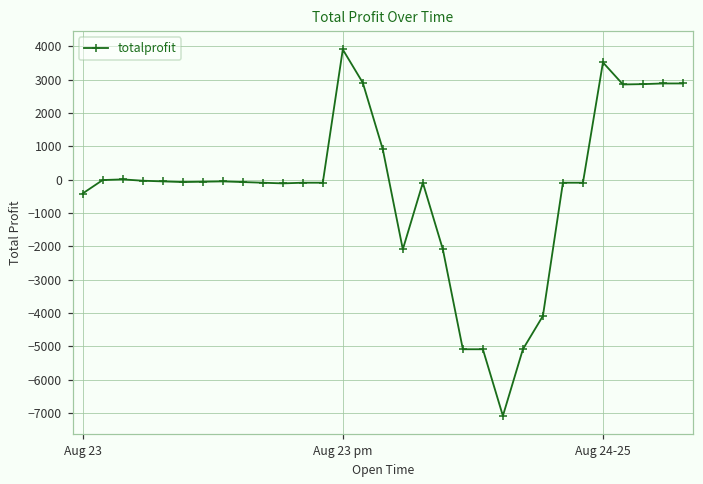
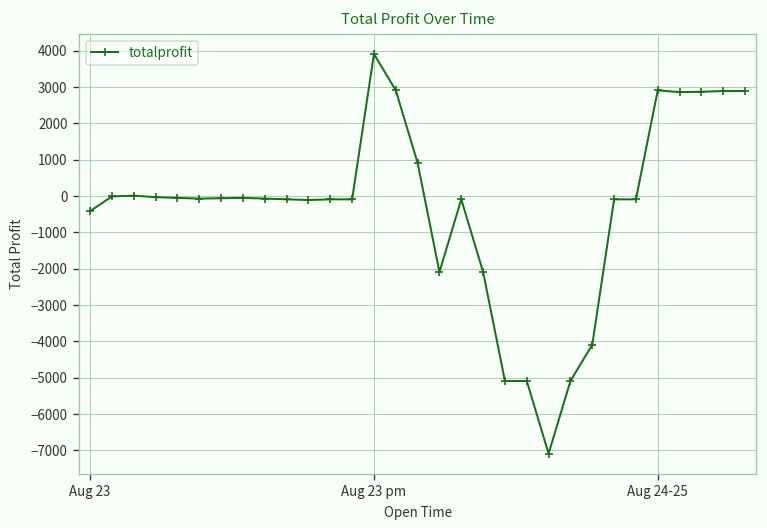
  {
    "Aug 23": -400,
    "Aug 23 pm": 3900,
-   "Aug 24-25": 3500
+   "Aug 24-25": 2900
  }
